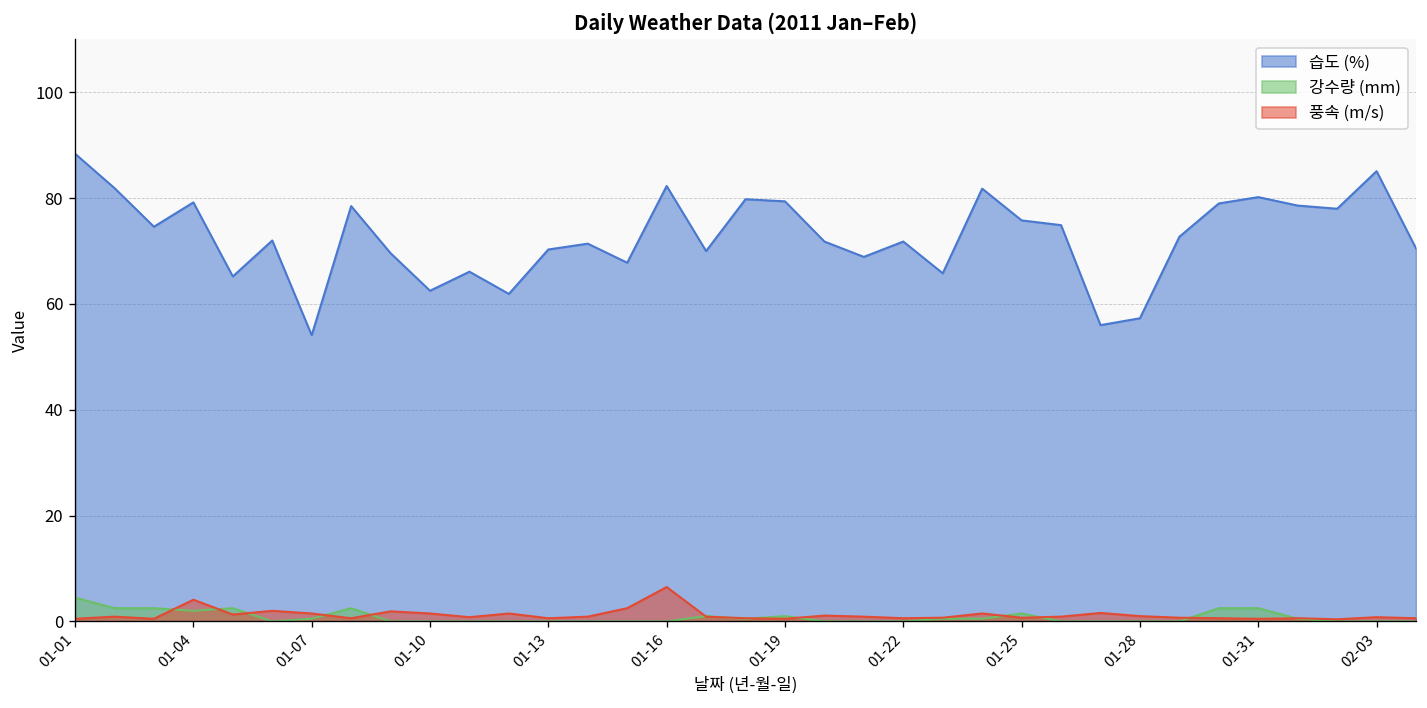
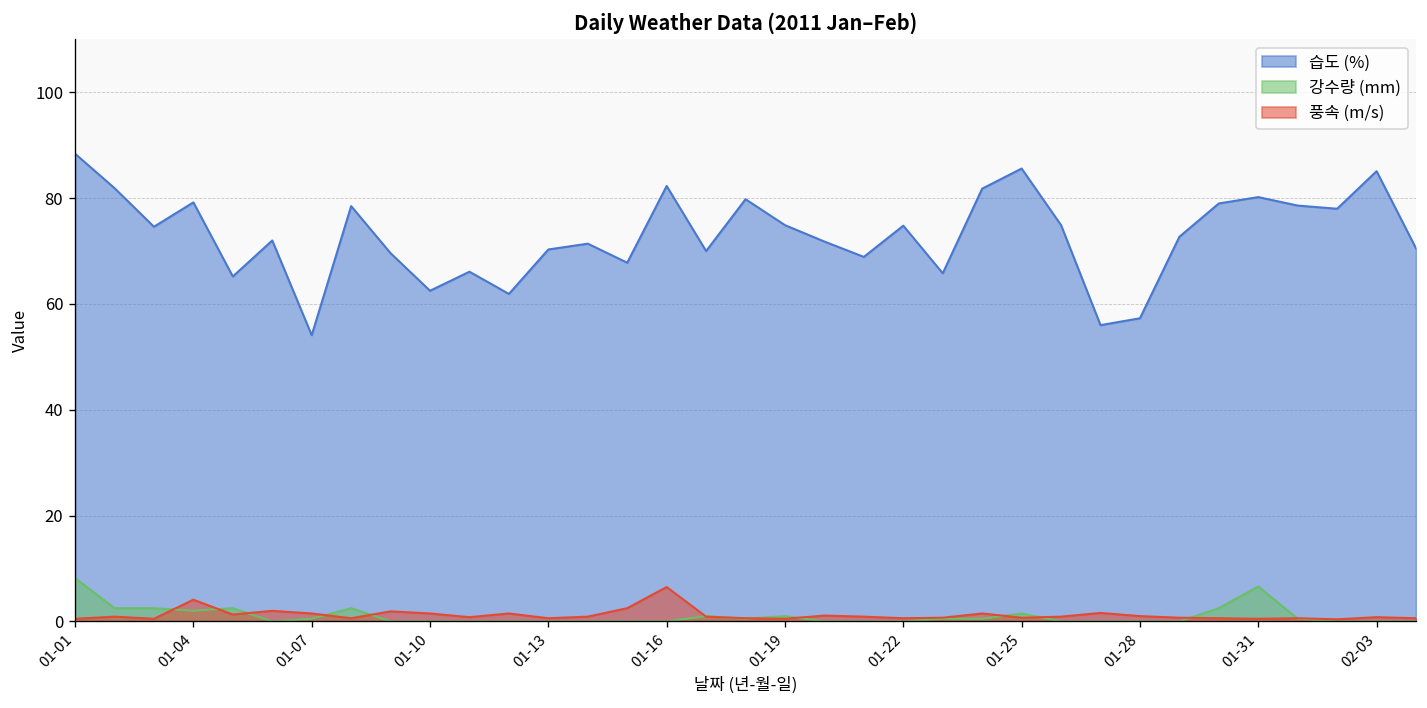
  {
    "습도 (%)": {
      "01-01": 88,
      "01-04": 79,
      "01-07": 54,
      "01-10": 63,
      "01-13": 70,
      "01-16": 82,
-     "01-19": 79,
-     "01-22": 72,
-     "01-25": 76,
+     "01-19": 75,
+     "01-22": 75,
+     "01-25": 86,
      "01-28": 57,
      "01-31": 80,
      "02-03": 85
    },
    "강수량 (mm)": {
-     "01-01": 5,
+     "01-01": 8,
      "01-04": 2,
      "01-07": 1,
      "01-10": 0,
      "01-13": 0,
      "01-16": 0,
      "01-22": 0,
      "01-25": 2,
      "01-28": 0,
-     "01-31": 3,
+     "01-31": 7,
      "02-03": 0
    },
    "풍속 (m/s)": {
      "01-01": 1,
      "01-04": 4,
      "01-07": 2,
      "01-10": 2,
      "01-13": 1,
      "01-16": 7,
      "01-22": 1,
      "01-25": 1,
      "01-28": 1,
      "01-31": 1,
      "02-03": 1
    }
  }
